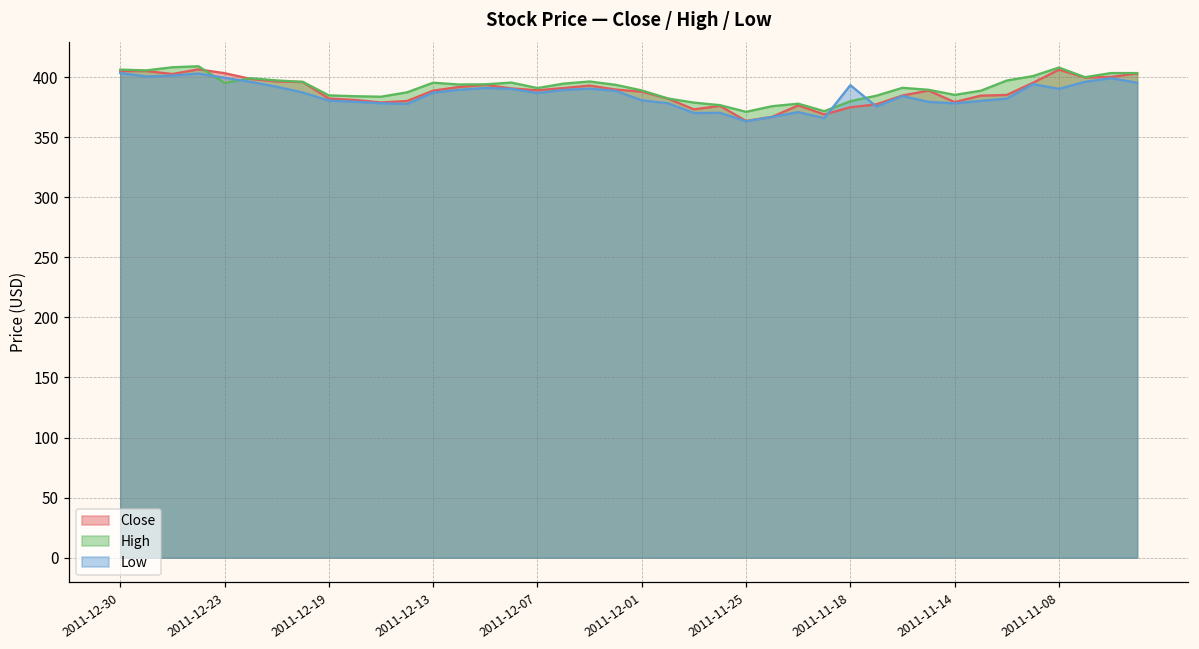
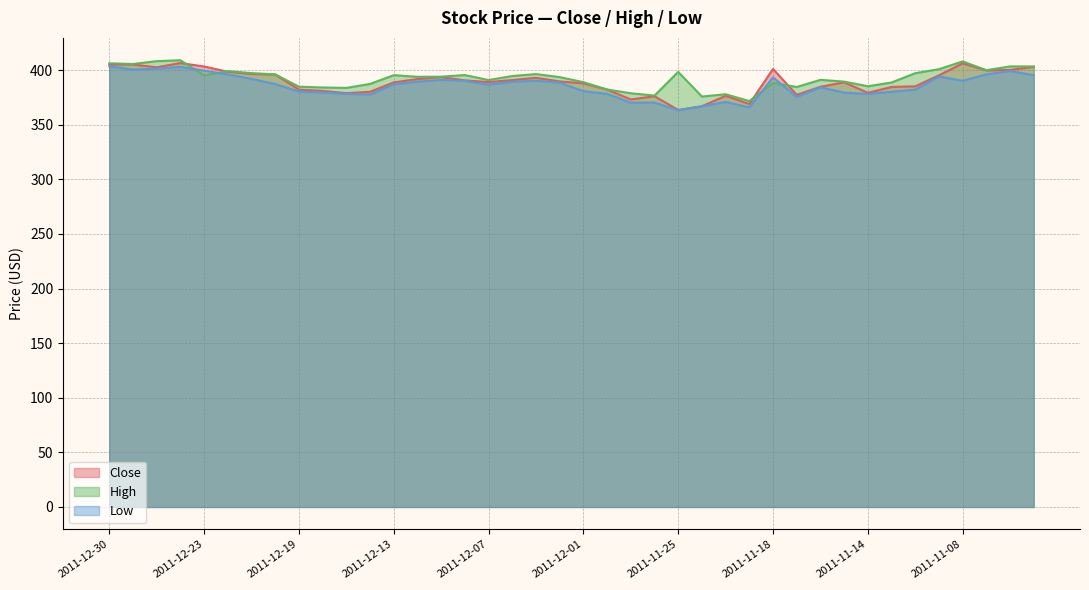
  {
    "Close": {
      "2011-12-23": 403,
-     "2011-11-18": 375
+     "2011-11-18": 401
    },
    "High": {
      "2011-12-23": 395,
      "2011-12-19": 385,
      "2011-12-13": 395,
-     "2011-11-25": 371,
-     "2011-11-18": 380,
+     "2011-11-25": 398,
+     "2011-11-18": 388,
      "2011-11-14": 385
    },
    "Low": {
      "2011-12-23": 399,
      "2011-12-01": 381,
      "2011-11-18": 393,
      "2011-11-08": 390
    }
  }
